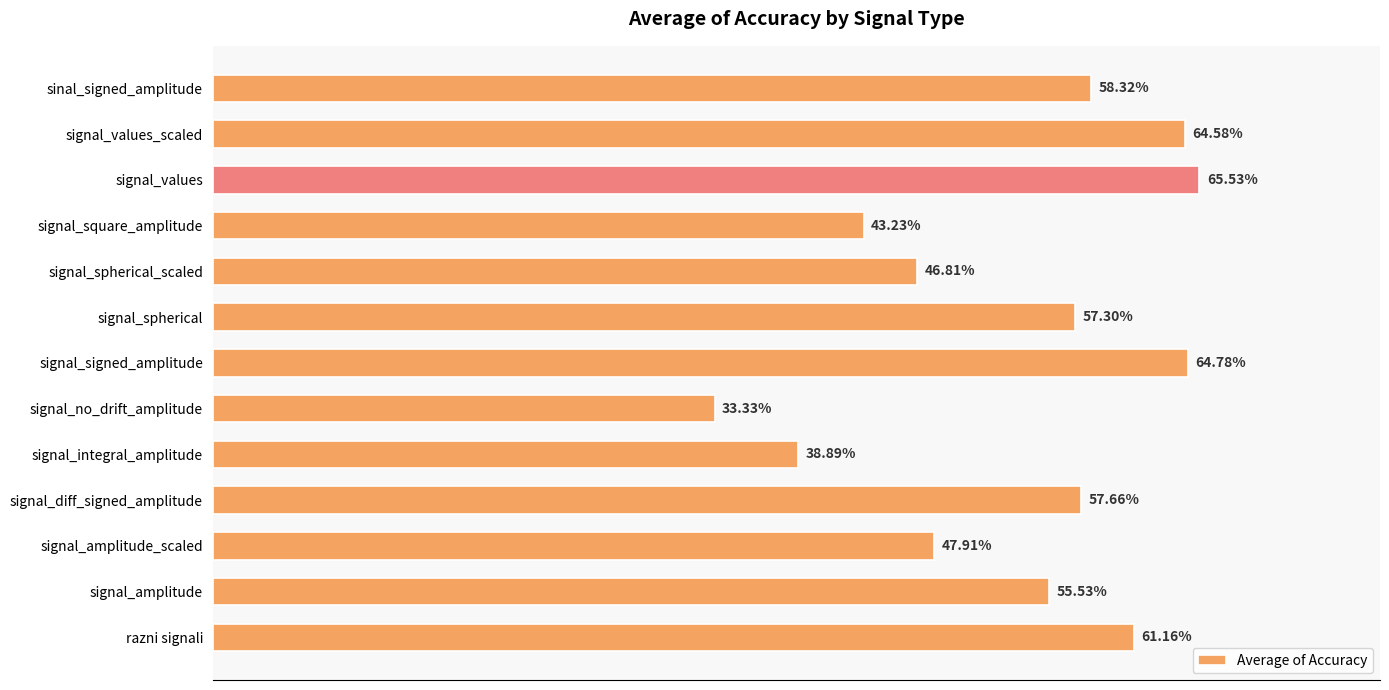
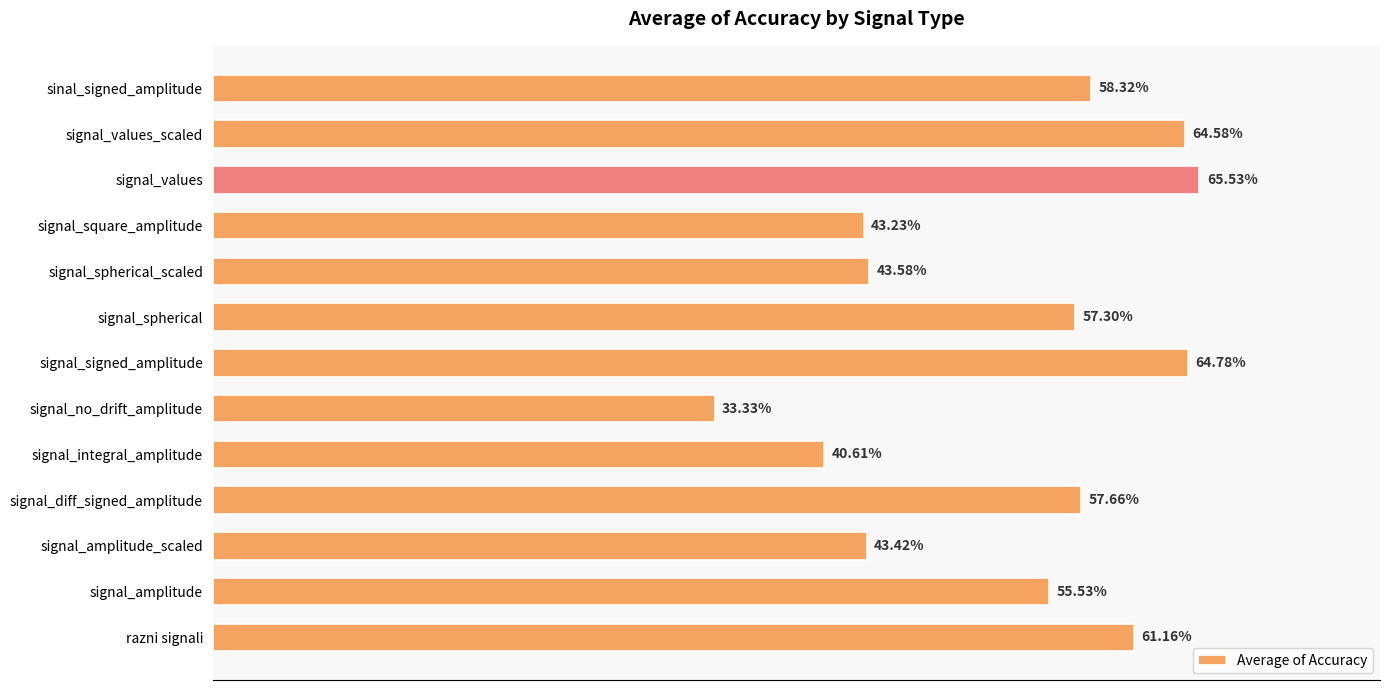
  {
    "sinal_signed_amplitude": "58.32%",
    "signal_values_scaled": "64.58%",
    "signal_values": "65.53%",
    "signal_square_amplitude": "43.23%",
-   "signal_spherical_scaled": "46.81%",
+   "signal_spherical_scaled": "43.58%",
    "signal_spherical": "57.30%",
    "signal_signed_amplitude": "64.78%",
    "signal_no_drift_amplitude": "33.33%",
-   "signal_integral_amplitude": "38.89%",
+   "signal_integral_amplitude": "40.61%",
    "signal_diff_signed_amplitude": "57.66%",
-   "signal_amplitude_scaled": "47.91%",
+   "signal_amplitude_scaled": "43.42%",
    "signal_amplitude": "55.53%",
    "razni signali": "61.16%"
  }
